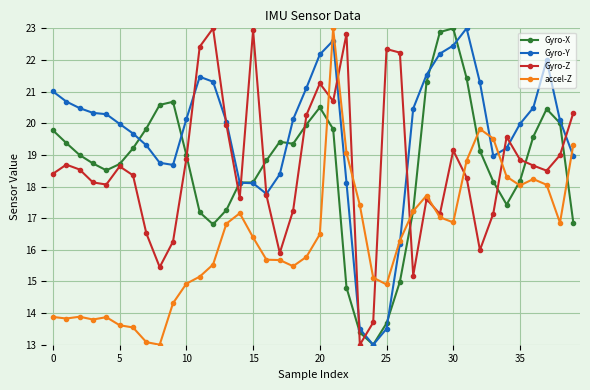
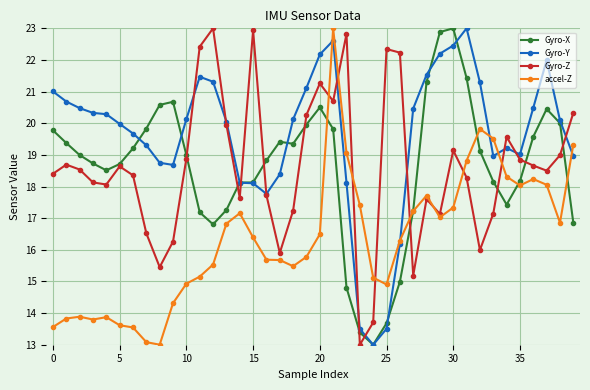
  {
    "Gyro-X": {
      "0": 19.8,
      "10": 19.0,
      "20": 20.5,
      "25": 13.7,
      "30": 23.0,
      "35": 18.2
    },
    "Gyro-Y": {
      "0": 21.0,
      "5": 20.0,
      "10": 20.1,
      "20": 22.2,
      "25": 13.5,
      "30": 22.5,
-     "35": 20.0
+     "35": 19.0
    },
    "Gyro-Z": {
      "0": 18.4,
      "10": 18.9,
      "15": 22.9,
      "20": 21.3,
      "25": 22.3,
      "30": 19.1,
      "35": 18.9
    },
    "accel-Z": {
-     "0": 13.9,
+     "0": 13.6,
      "5": 13.6,
      "10": 14.9,
      "15": 16.4,
      "20": 16.5,
      "25": 14.9,
-     "30": 16.9,
+     "30": 17.3,
      "35": 18.0
    }
  }
